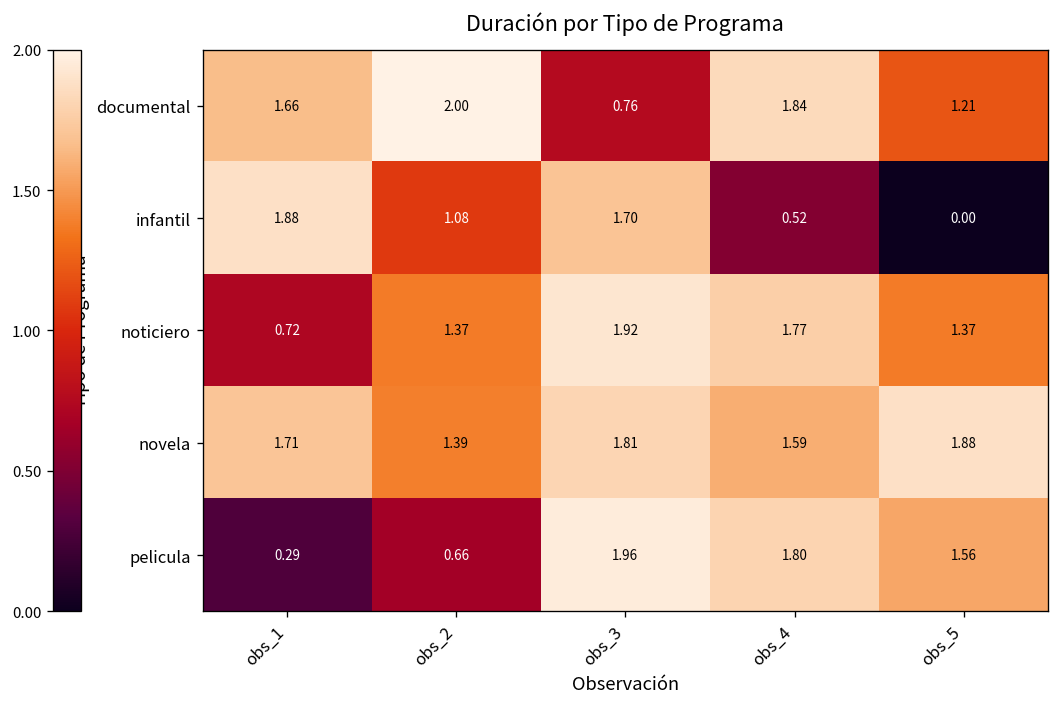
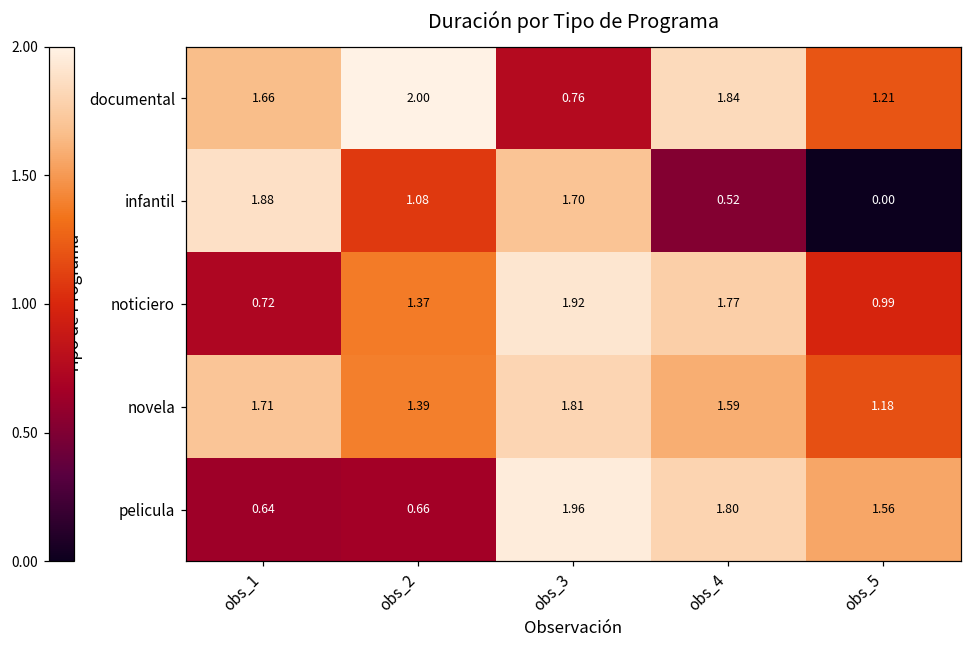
  {
    "documental": {
      "obs_1": 1.66,
      "obs_2": 2.00,
      "obs_3": 0.76,
      "obs_4": 1.84,
      "obs_5": 1.21
    },
    "infantil": {
      "obs_1": 1.88,
      "obs_2": 1.08,
      "obs_3": 1.70,
      "obs_4": 0.52,
      "obs_5": 0.00
    },
    "noticiero": {
      "obs_1": 0.72,
      "obs_2": 1.37,
      "obs_3": 1.92,
      "obs_4": 1.77,
-     "obs_5": 1.37
+     "obs_5": 0.99
    },
    "novela": {
      "obs_1": 1.71,
      "obs_2": 1.39,
      "obs_3": 1.81,
      "obs_4": 1.59,
-     "obs_5": 1.88
+     "obs_5": 1.18
    },
    "pelicula": {
-     "obs_1": 0.29,
+     "obs_1": 0.64,
      "obs_2": 0.66,
      "obs_3": 1.96,
      "obs_4": 1.80,
      "obs_5": 1.56
    }
  }
